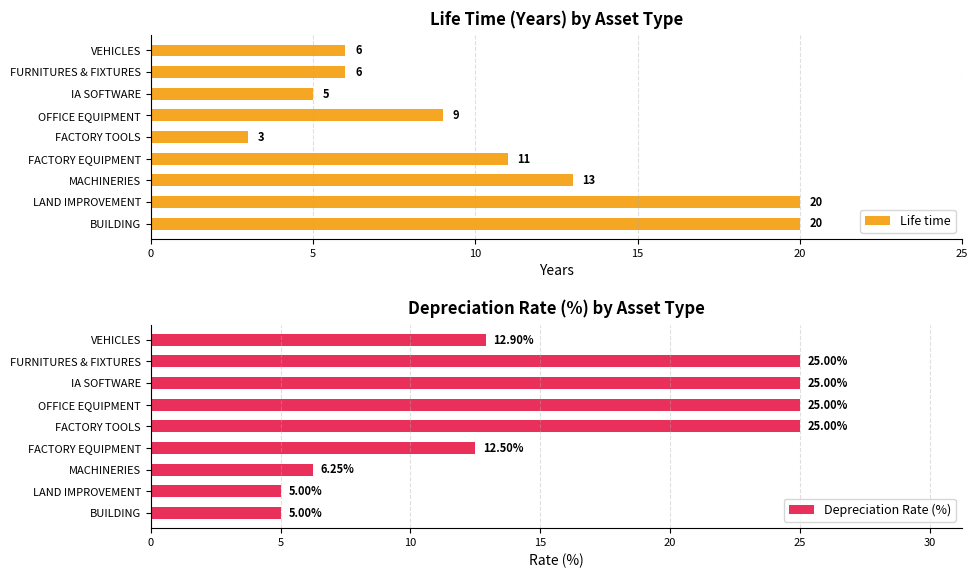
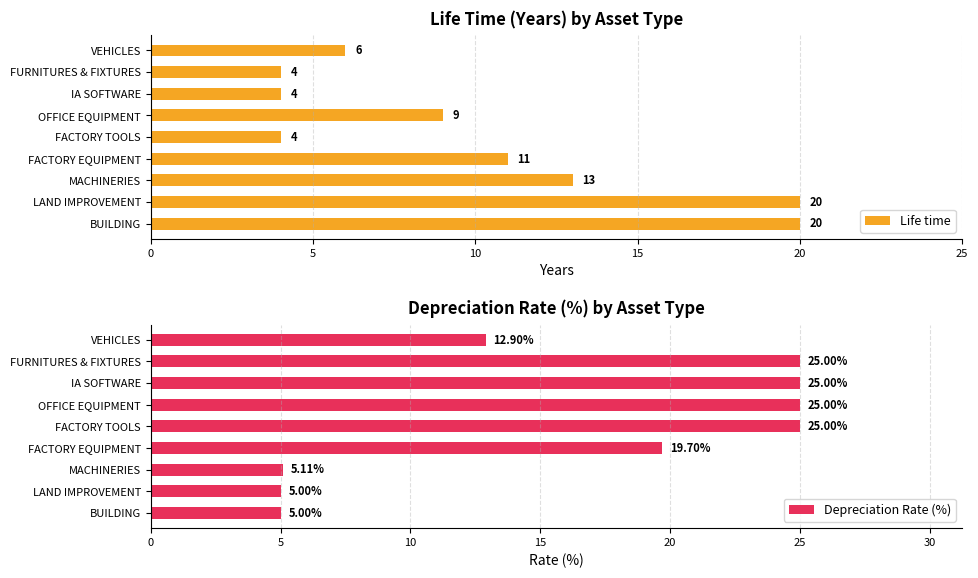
  {
    "Life Time (Years) by Asset Type": {
      "VEHICLES": "6",
-     "FURNITURES & FIXTURES": "6",
-     "IA SOFTWARE": "5",
+     "FURNITURES & FIXTURES": "4",
+     "IA SOFTWARE": "4",
      "OFFICE EQUIPMENT": "9",
-     "FACTORY TOOLS": "3",
+     "FACTORY TOOLS": "4",
      "FACTORY EQUIPMENT": "11",
      "MACHINERIES": "13",
      "LAND IMPROVEMENT": "20",
      "BUILDING": "20"
    },
    "Depreciation Rate (%) by Asset Type": {
      "VEHICLES": "12.90%",
      "FURNITURES & FIXTURES": "25.00%",
      "IA SOFTWARE": "25.00%",
      "OFFICE EQUIPMENT": "25.00%",
      "FACTORY TOOLS": "25.00%",
-     "FACTORY EQUIPMENT": "12.50%",
-     "MACHINERIES": "6.25%",
+     "FACTORY EQUIPMENT": "19.70%",
+     "MACHINERIES": "5.11%",
      "LAND IMPROVEMENT": "5.00%",
      "BUILDING": "5.00%"
    }
  }
